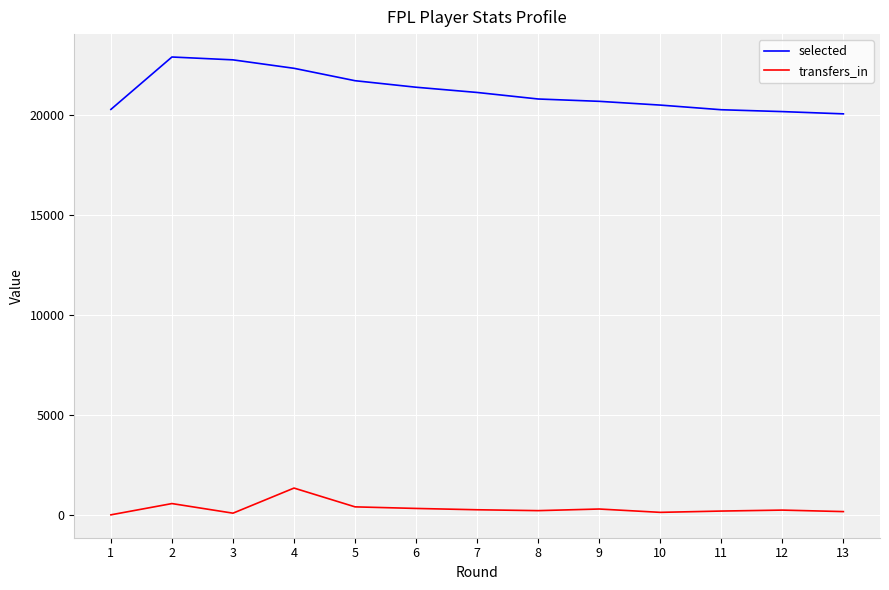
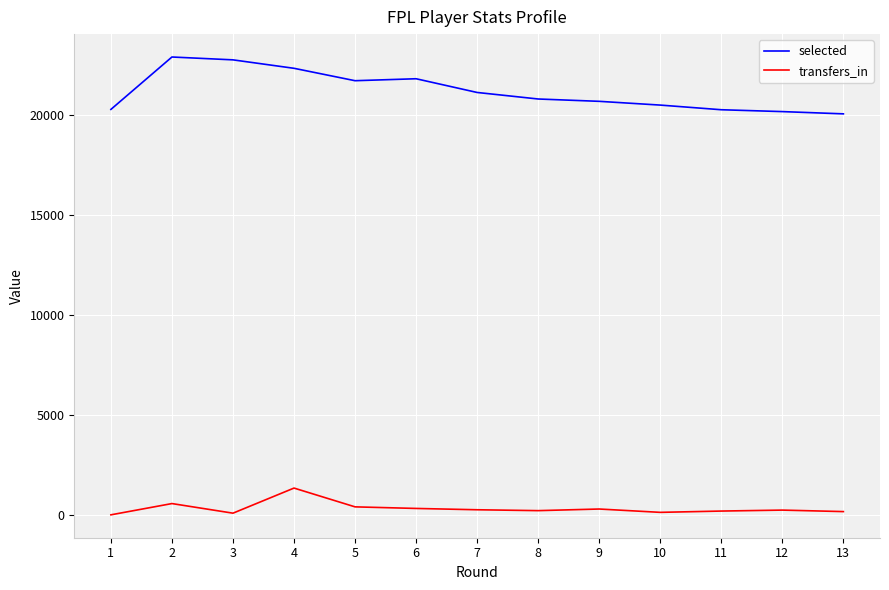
  {
    "selected": {
      "1": 20300,
      "2": 22900,
      "3": 22800,
      "4": 22400,
      "5": 21700,
-     "6": 21400,
+     "6": 21800,
      "7": 21200,
      "8": 20800,
      "9": 20700,
      "10": 20500,
      "11": 20300,
      "12": 20200,
      "13": 20100
    },
    "transfers_in": {
      "1": 0,
      "2": 600,
      "3": 100,
      "4": 1300,
      "5": 400,
      "6": 300,
      "7": 300,
      "8": 200,
      "9": 300,
      "10": 100,
      "11": 200,
      "12": 200,
      "13": 200
    }
  }
